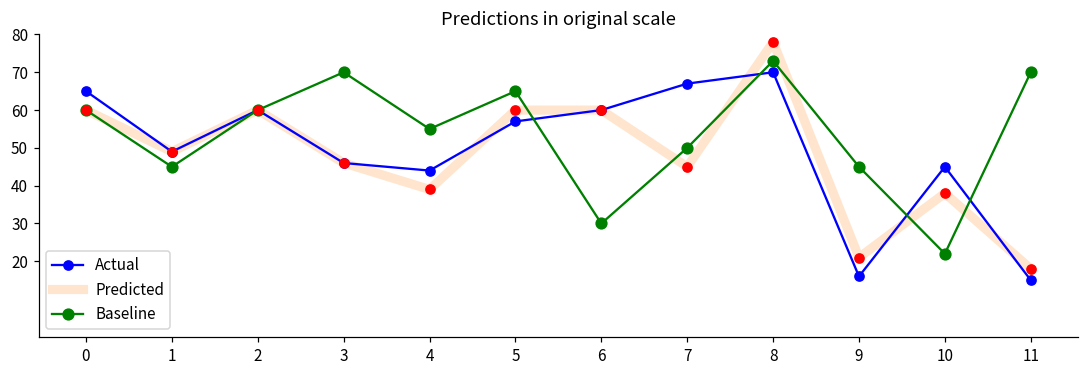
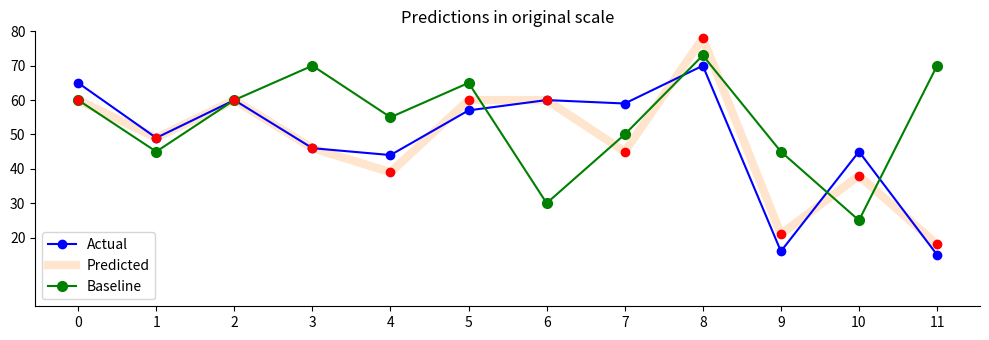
  {
    "Actual": {
      "0": 65,
      "4": 44,
      "5": 57,
-     "7": 67,
+     "7": 59,
      "8": 70,
      "9": 16,
      "10": 45,
      "11": 15
    },
    "Predicted": {
      "4": 39,
      "5": 60,
      "7": 45,
      "8": 78,
      "9": 21,
      "10": 38,
      "11": 18
    },
    "Baseline": {
      "1": 45,
      "3": 70,
      "4": 55,
      "5": 65,
      "6": 30,
      "7": 50,
      "8": 73,
      "9": 45,
-     "10": 22,
+     "10": 25,
      "11": 70
    }
  }
